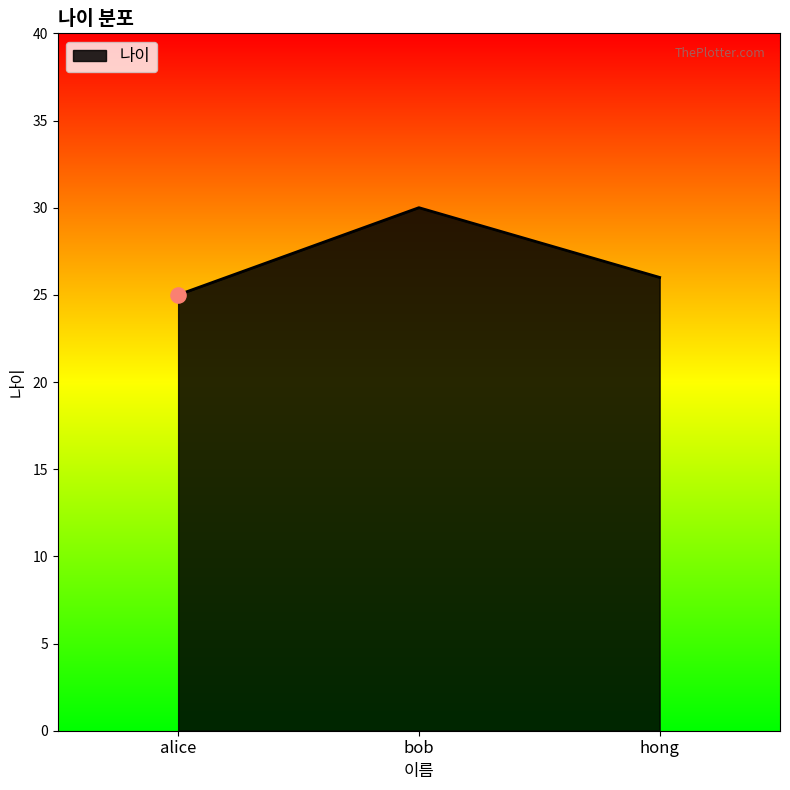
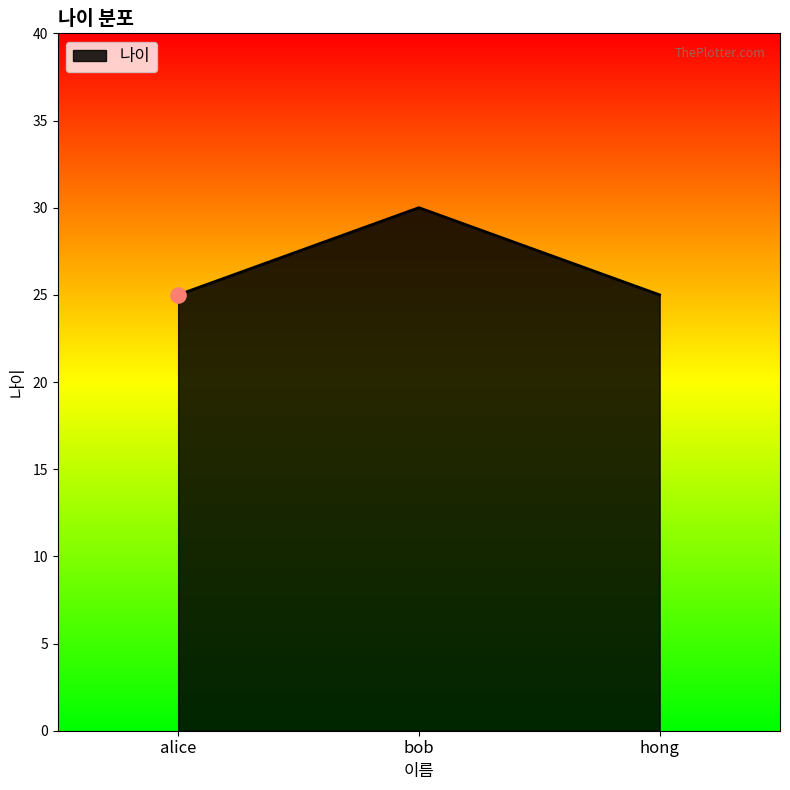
  {
    "나이": {
      "bob": 30,
-     "hong": 26
+     "hong": 25
    }
  }
